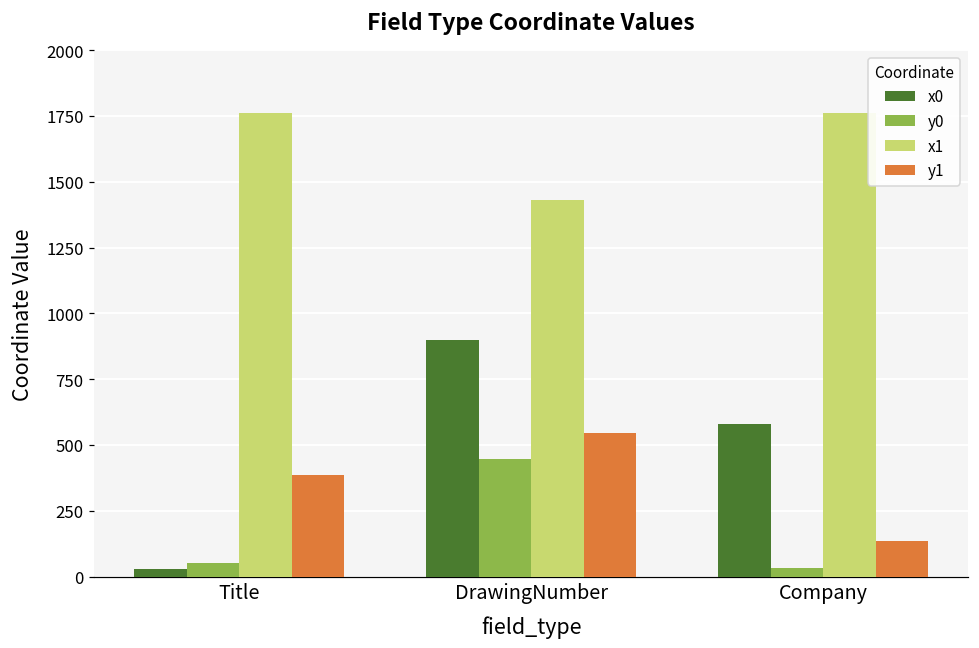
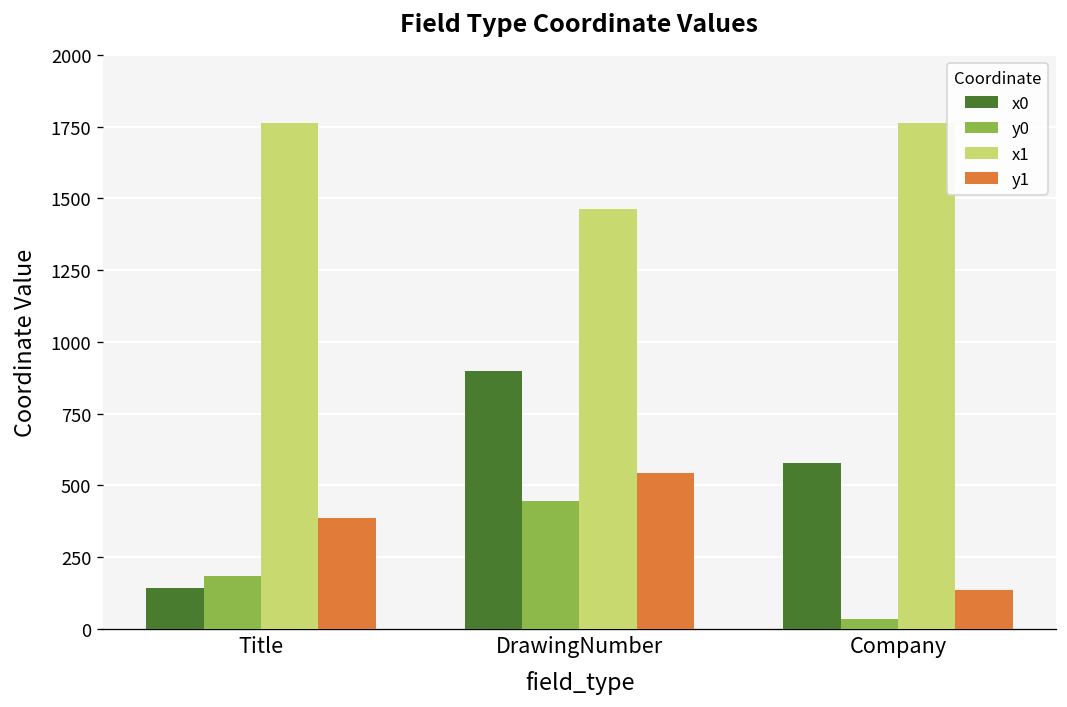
  {
    "x0": {
-     "Title": 30,
+     "Title": 140,
      "DrawingNumber": 900,
      "Company": 580
    },
    "y0": {
-     "Title": 50,
+     "Title": 190,
      "DrawingNumber": 450,
      "Company": 30
    },
    "x1": {
      "Title": 1760,
-     "DrawingNumber": 1430,
+     "DrawingNumber": 1460,
      "Company": 1760
    },
    "y1": {
      "Title": 390,
      "DrawingNumber": 550,
      "Company": 140
    }
  }
